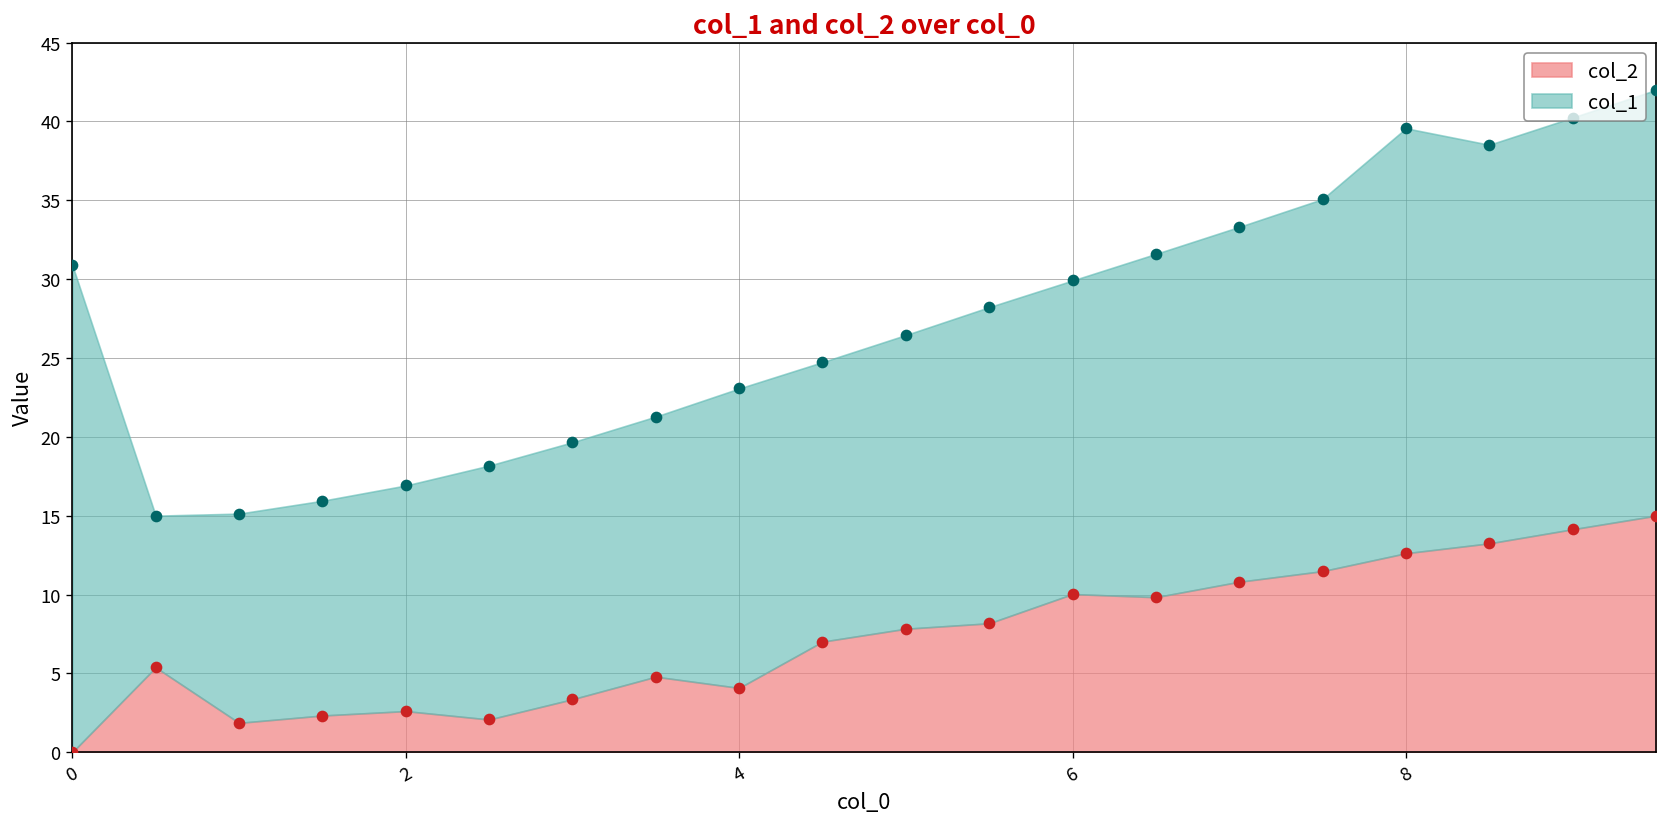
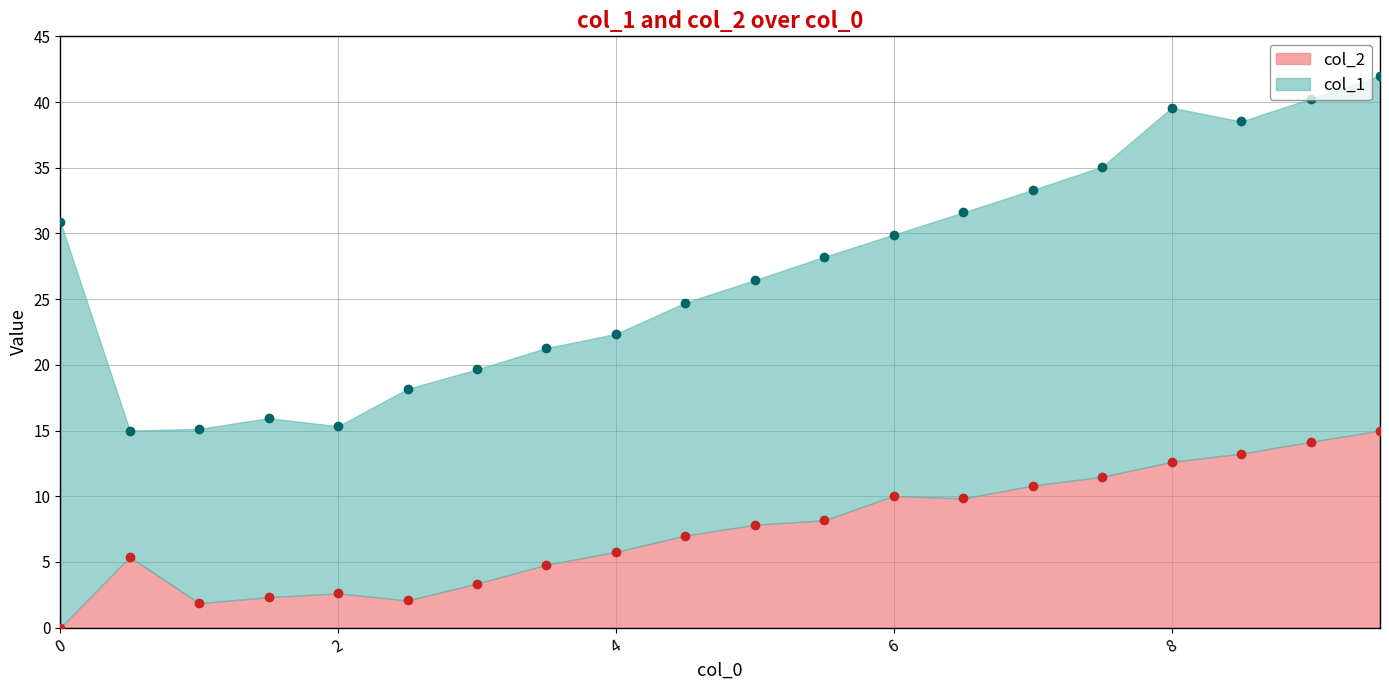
  {
    "col_2": {
      "0": 0.0,
      "2": 2.6,
-     "4": 4.1,
+     "4": 5.8,
      "6": 10.0,
      "8": 12.6
    },
    "col_1": {
      "0": 30.9,
-     "2": 16.9,
-     "4": 23.1
+     "2": 15.3,
+     "4": 22.4
    }
  }
